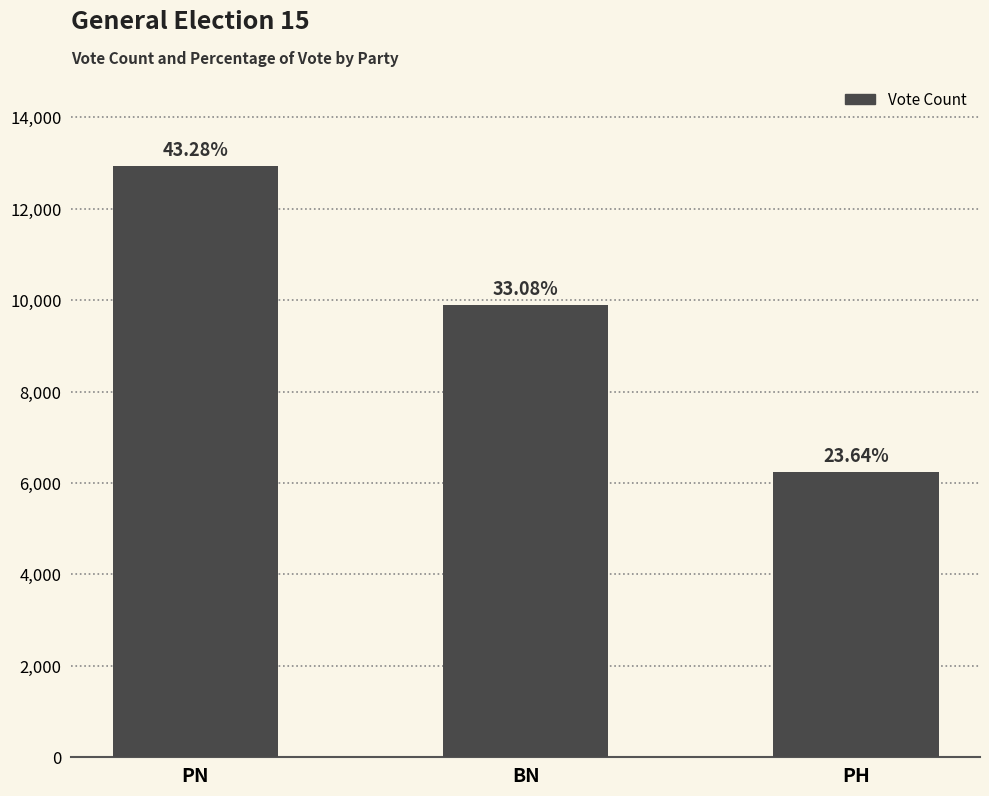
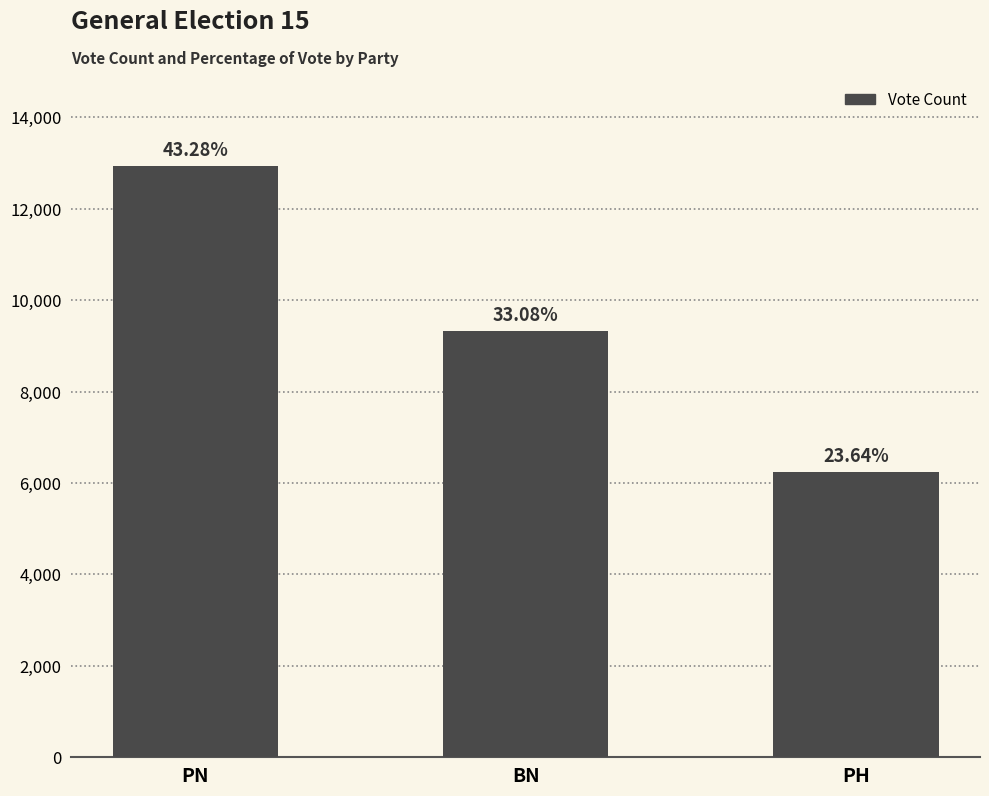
  {
-   "BN": "9,900"
+   "BN": "9,300"
  }
